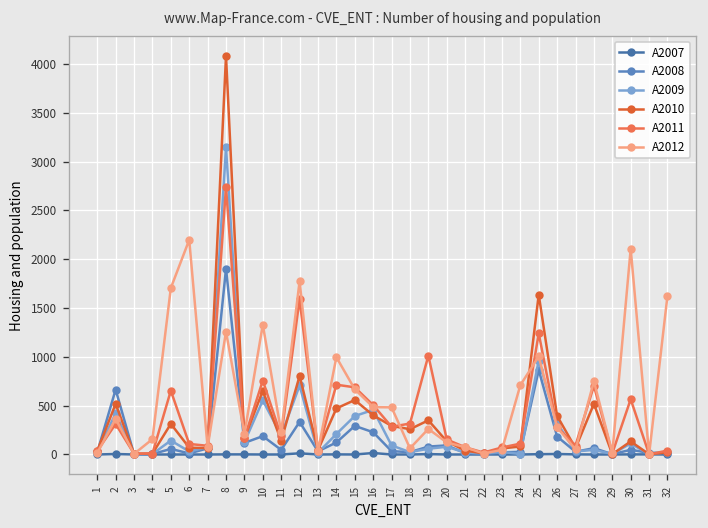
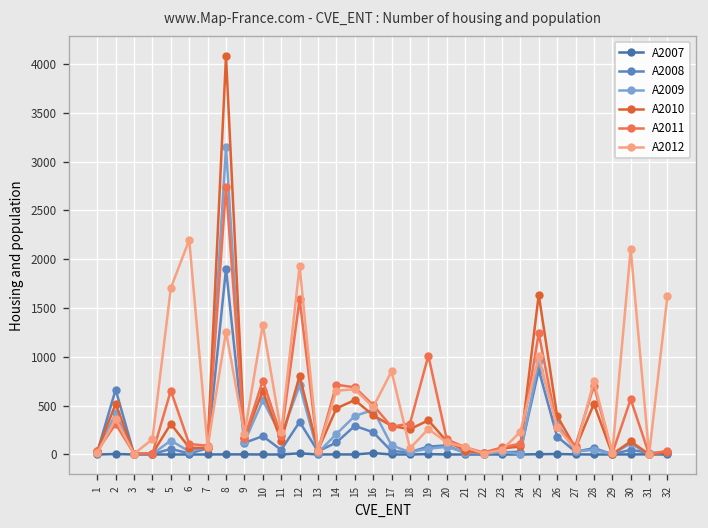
  {
    "A2012": {
      "2": 400,
      "4": 200,
      "5": 1700,
      "6": 2200,
      "8": 1300,
      "9": 200,
      "10": 1300,
-     "12": 1800,
-     "14": 1000,
-     "17": 500,
+     "12": 1900,
+     "14": 700,
+     "17": 900,
      "18": 100,
      "19": 300,
-     "24": 700,
+     "24": 200,
      "25": 1000,
      "28": 800,
      "30": 2100,
      "32": 1600
    }
  }
